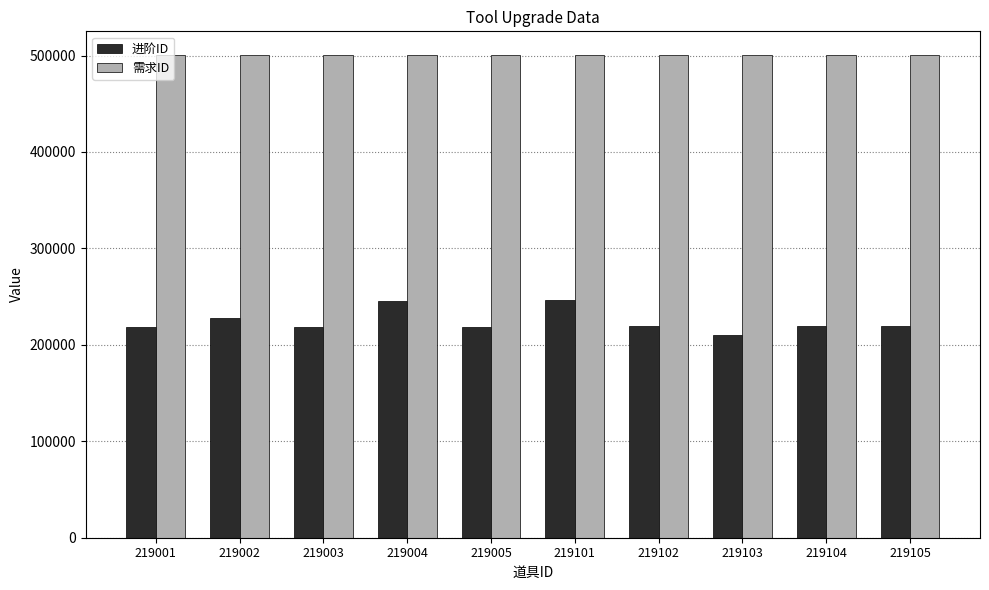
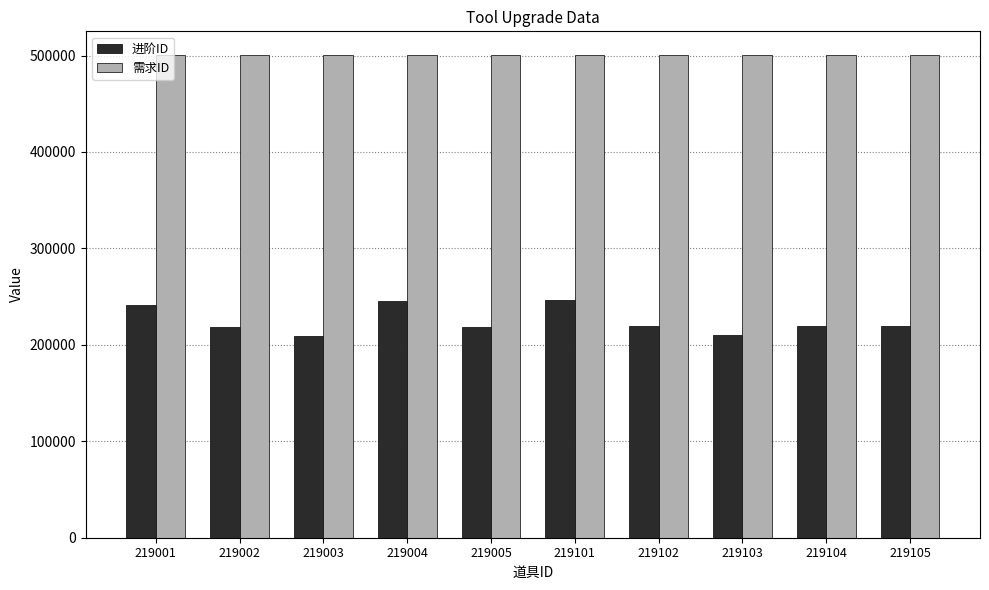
  {
    "进阶ID": {
-     "219001": 220000,
-     "219002": 230000,
-     "219003": 220000,
+     "219001": 240000,
+     "219002": 220000,
+     "219003": 210000,
      "219004": 240000,
      "219005": 220000,
      "219101": 250000,
      "219102": 220000,
      "219103": 210000,
      "219104": 220000,
      "219105": 220000
    },
    "需求ID": {
      "219002": 500000,
      "219003": 500000,
      "219004": 500000,
      "219005": 500000,
      "219101": 500000,
      "219102": 500000,
      "219103": 500000,
      "219104": 500000,
      "219105": 500000
    }
  }
